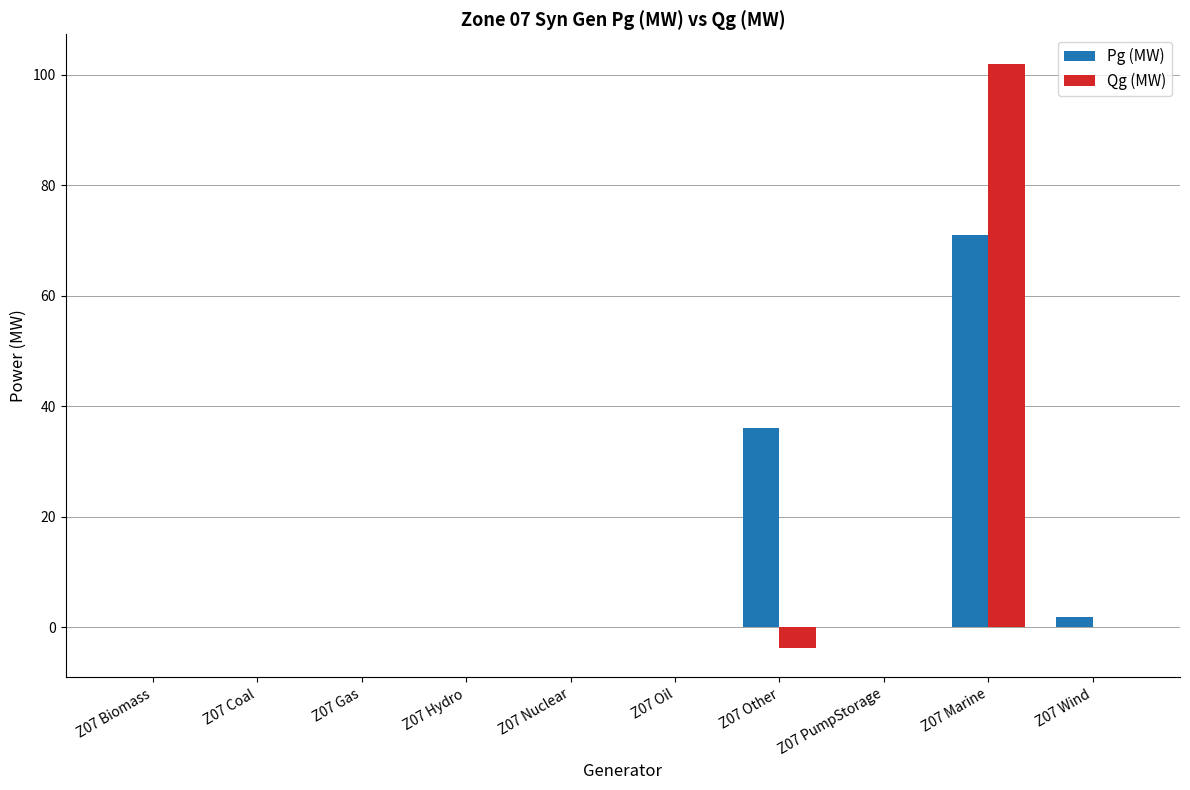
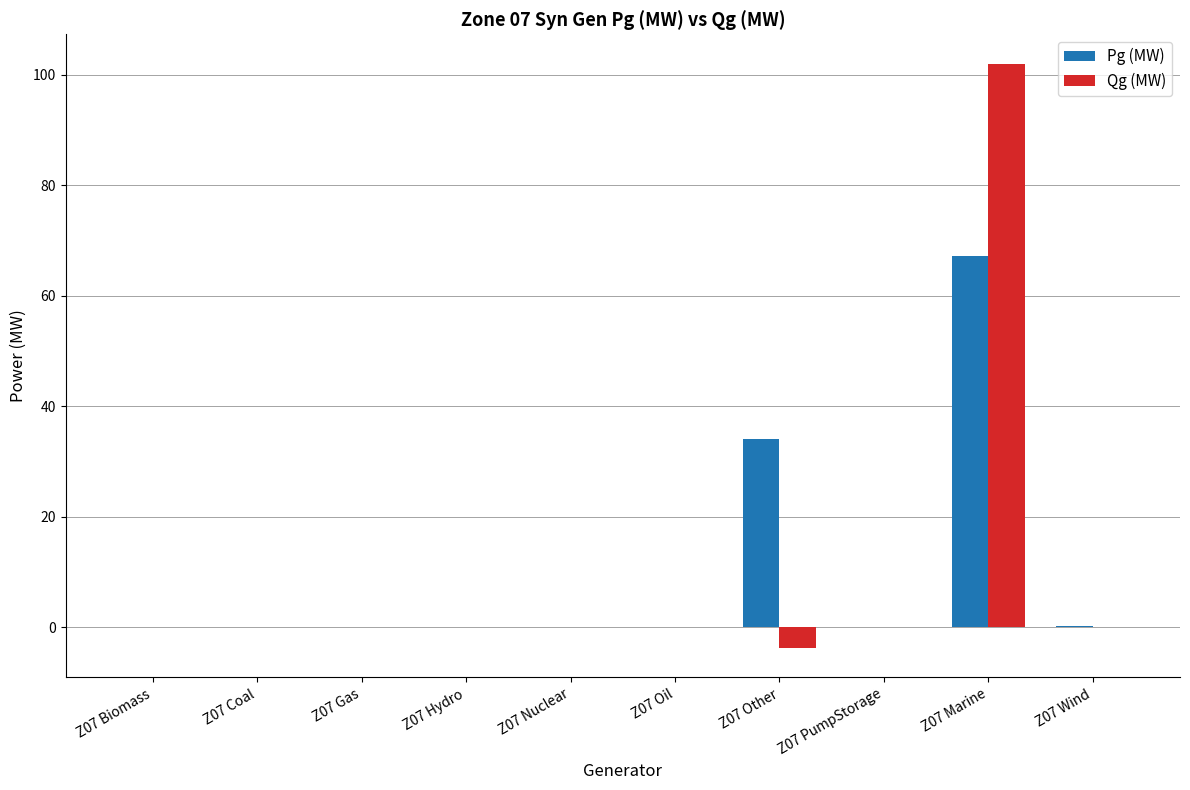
  {
    "Pg (MW)": {
      "Z07 Biomass": 0,
      "Z07 Coal": 0,
      "Z07 Gas": 0,
      "Z07 Hydro": 0,
      "Z07 Nuclear": 0,
      "Z07 Oil": 0,
-     "Z07 Other": 36,
+     "Z07 Other": 34,
      "Z07 PumpStorage": 0,
-     "Z07 Marine": 71,
-     "Z07 Wind": 2
+     "Z07 Marine": 67,
+     "Z07 Wind": 0
    },
    "Qg (MW)": {
      "Z07 Biomass": 0,
      "Z07 Coal": 0,
      "Z07 Gas": 0,
      "Z07 Hydro": 0,
      "Z07 Nuclear": 0,
      "Z07 Oil": 0,
      "Z07 Other": -4,
      "Z07 PumpStorage": 0,
      "Z07 Marine": 102,
      "Z07 Wind": 0
    }
  }
